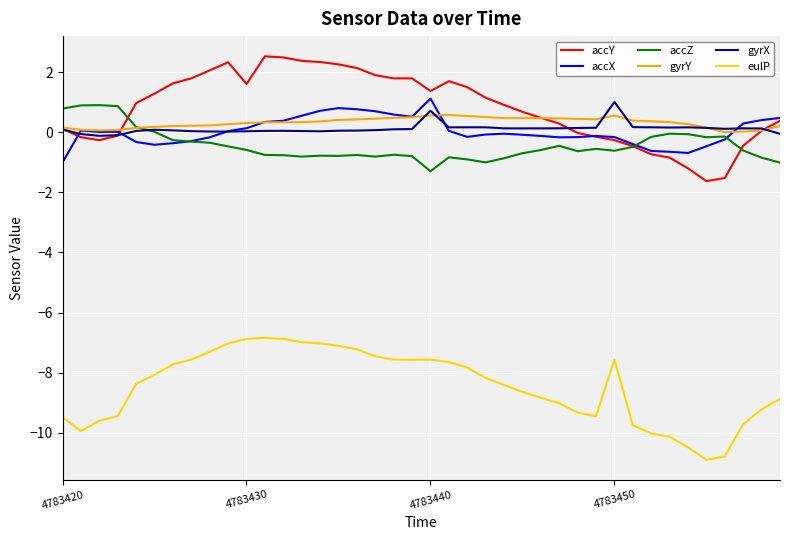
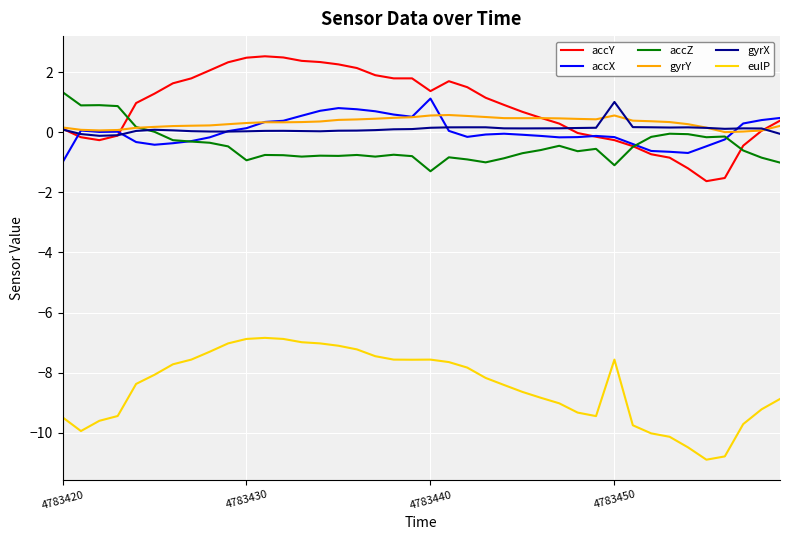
  {
    "accY": {
-     "4783430": 1.6,
+     "4783430": 2.5,
      "4783440": 1.4,
      "4783450": -0.3
    },
    "accX": {
      "4783420": -1.0,
      "4783430": 0.1,
      "4783440": 1.1,
      "4783450": -0.2
    },
    "accZ": {
-     "4783420": 0.8,
-     "4783430": -0.6,
+     "4783420": 1.3,
+     "4783430": -0.9,
      "4783440": -1.3,
-     "4783450": -0.6
+     "4783450": -1.1
    },
    "gyrX": {
      "4783430": 0.0,
-     "4783440": 0.7,
+     "4783440": 0.1,
      "4783450": 1.0
    }
  }
